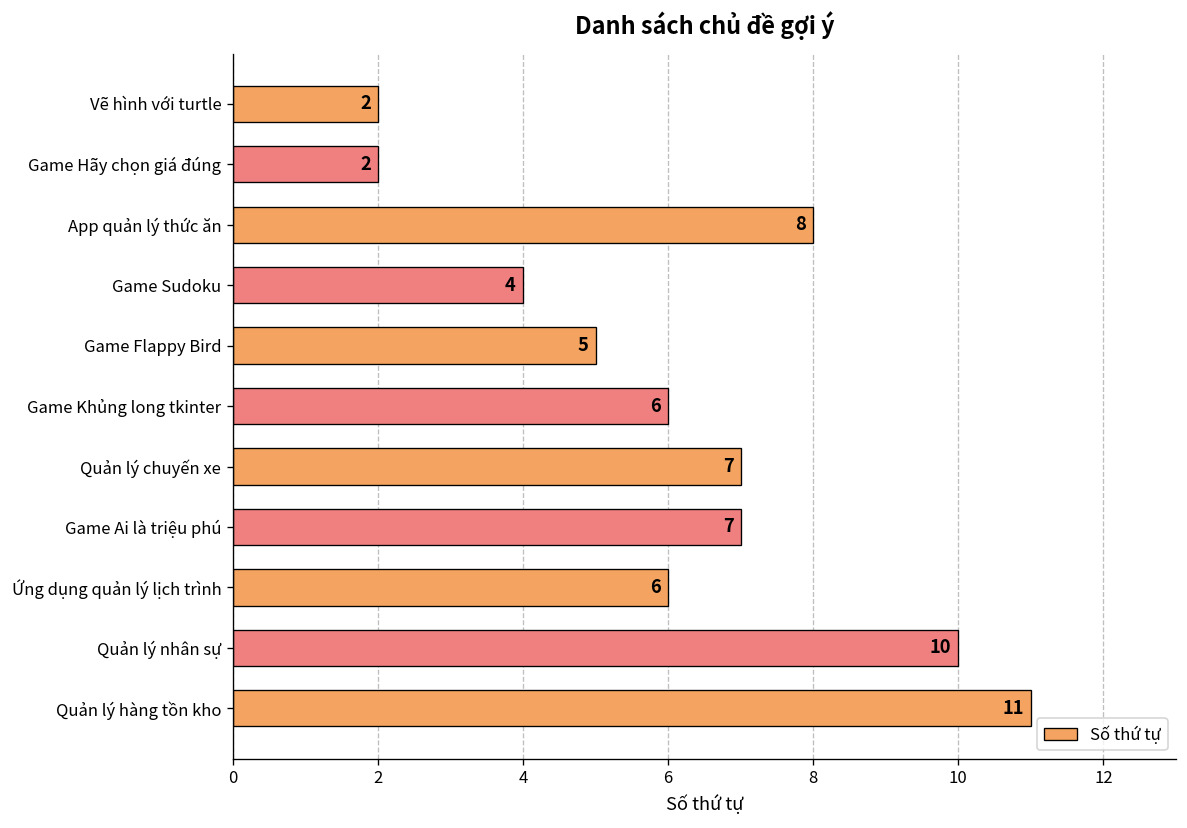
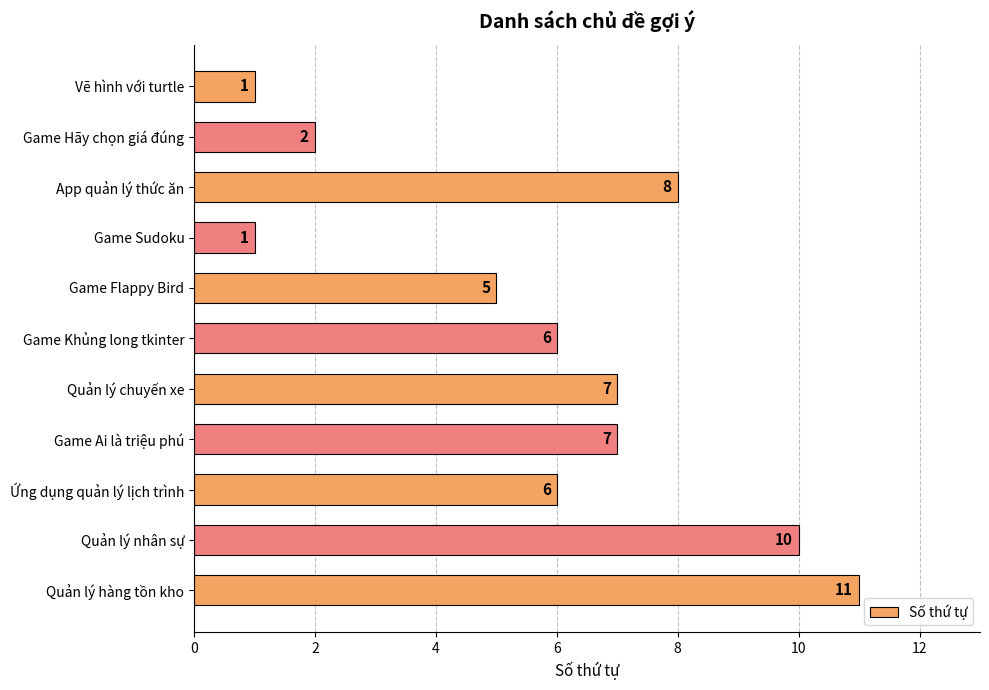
  {
-   "Vẽ hình với turtle": 2,
+   "Vẽ hình với turtle": 1,
    "Game Hãy chọn giá đúng": 2,
    "App quản lý thức ăn": 8,
-   "Game Sudoku": 4,
+   "Game Sudoku": 1,
    "Game Flappy Bird": 5,
    "Game Khủng long tkinter": 6,
    "Quản lý chuyến xe": 7,
    "Game Ai là triệu phú": 7,
    "Ứng dụng quản lý lịch trình": 6,
    "Quản lý nhân sự": 10,
    "Quản lý hàng tồn kho": 11
  }
